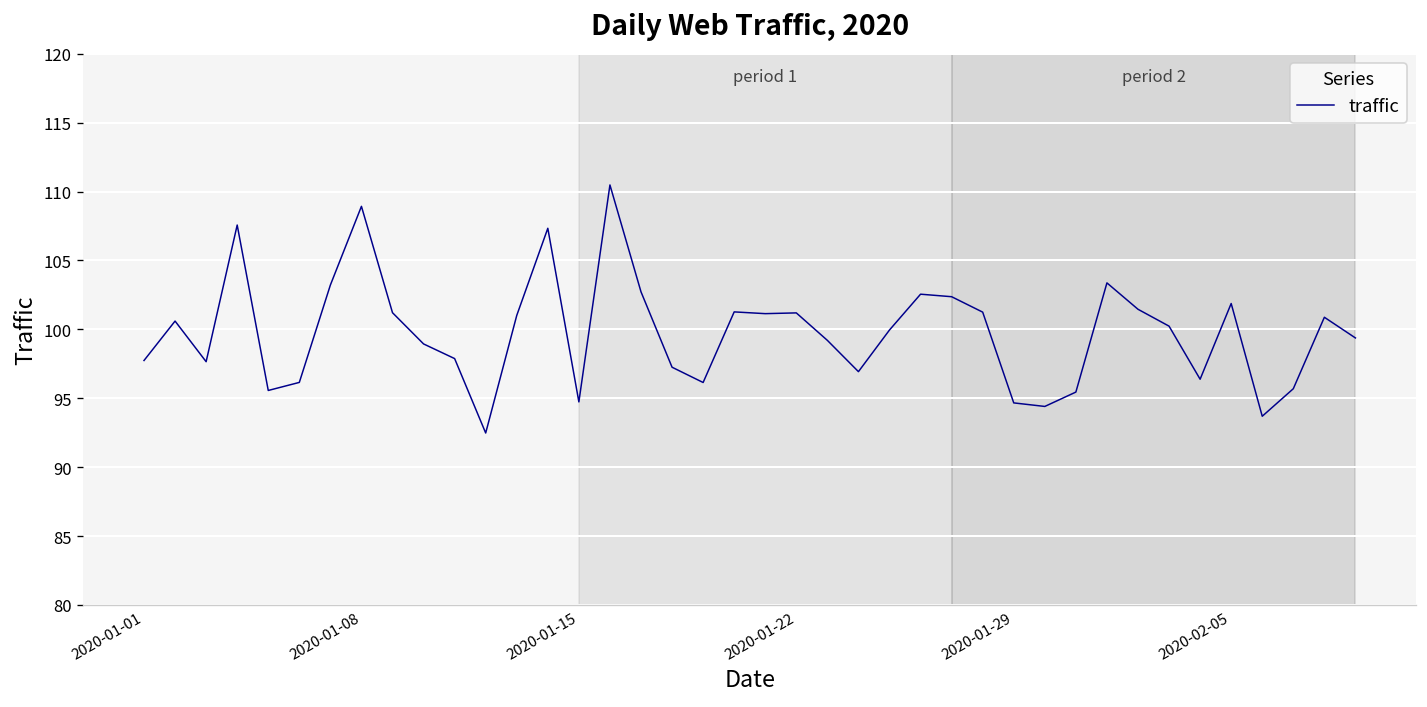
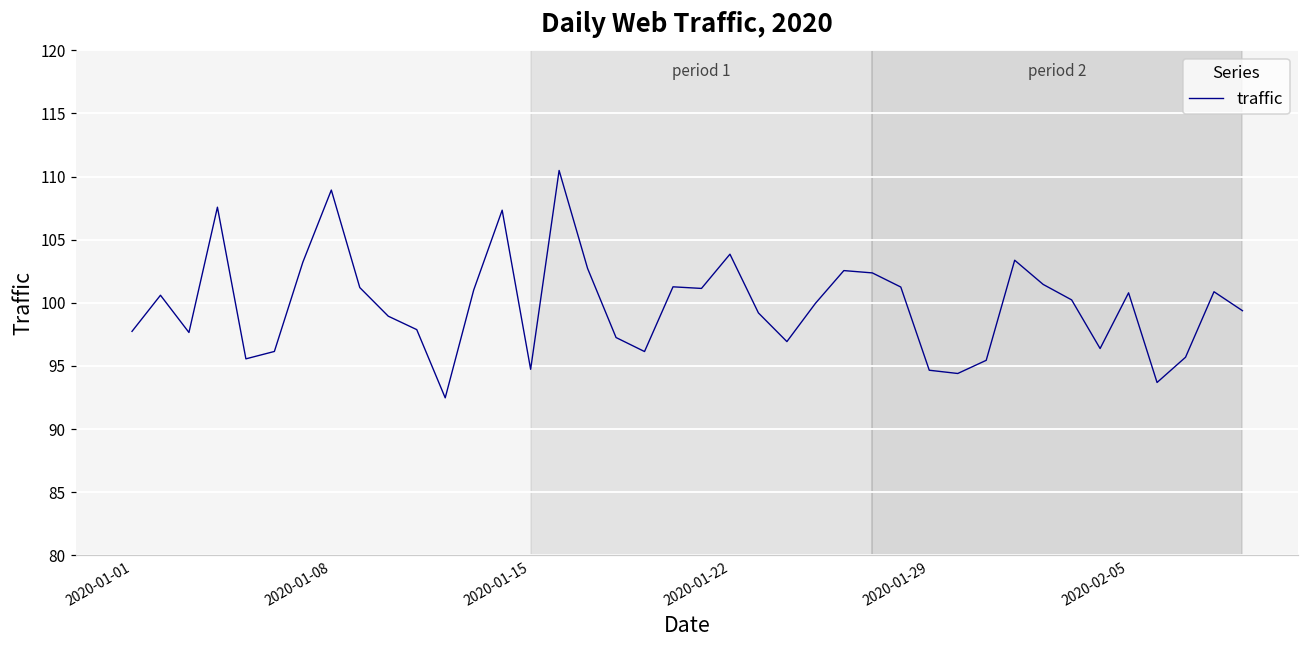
  {
    "2020-01-01": 97.7,
    "2020-01-08": 108.9,
    "2020-01-15": 94.7,
-   "2020-01-22": 101.2,
+   "2020-01-22": 103.9,
    "2020-01-29": 94.7,
-   "2020-02-05": 101.9
+   "2020-02-05": 100.8
  }
